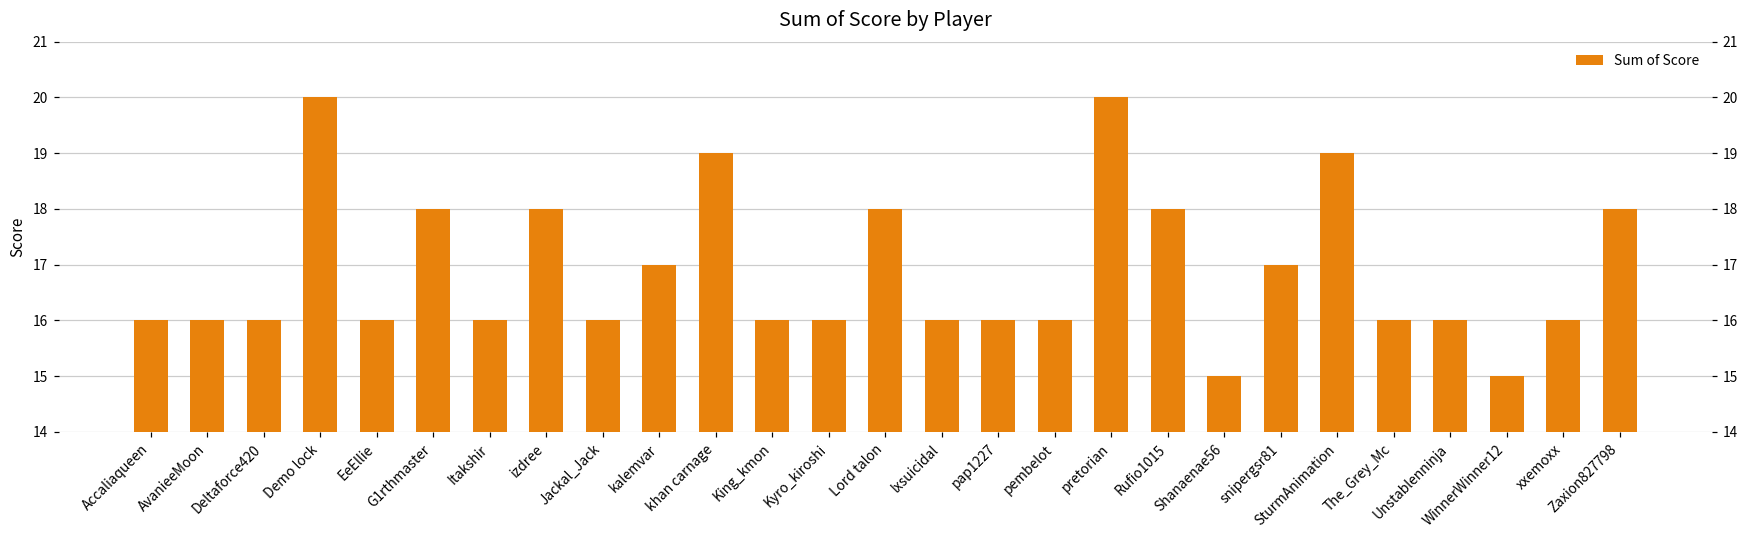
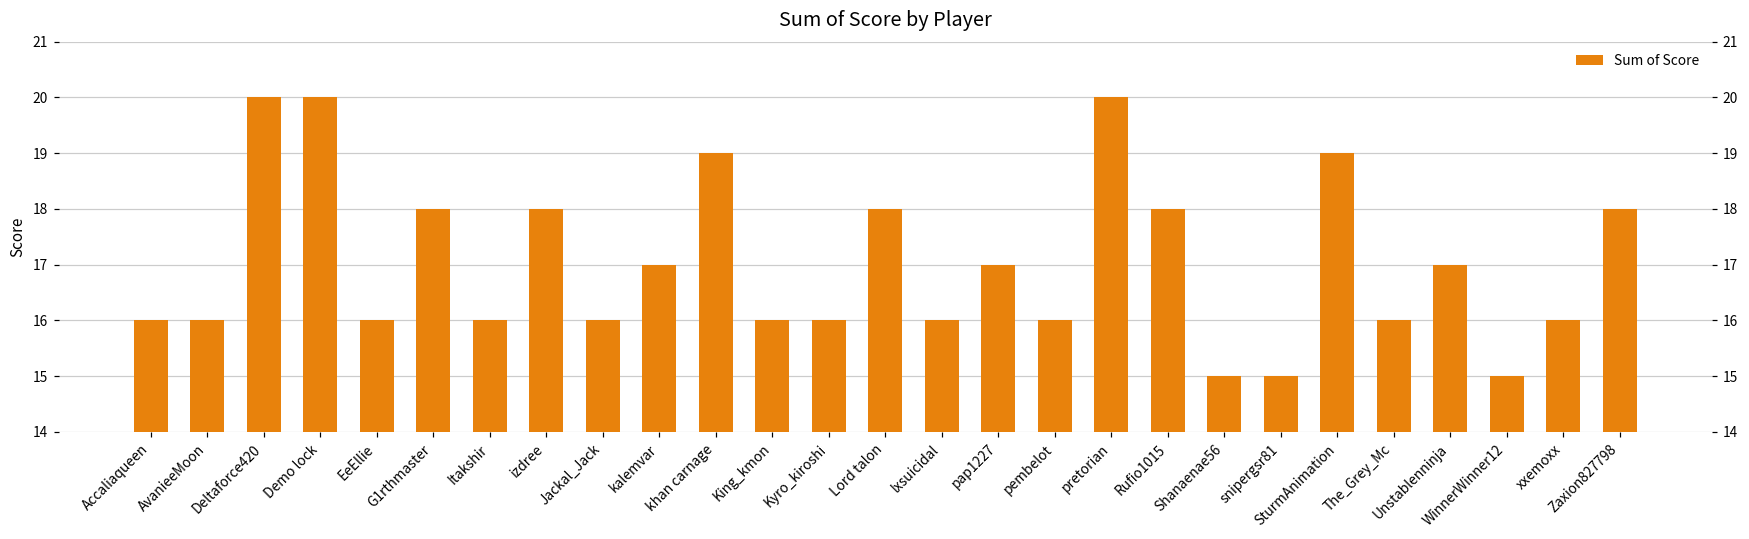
  {
    "Accaliaqueen": 16,
    "AvanieeMoon": 16,
-   "Deltaforce420": 16,
+   "Deltaforce420": 20,
    "Demo lock": 20,
    "EeEllie": 16,
    "G1rthmaster": 18,
    "Itakshir": 16,
    "izdree": 18,
    "Jackal_Jack": 16,
    "kalemvar": 17,
    "khan carnage": 19,
    "King_kmon": 16,
    "Kyro_kiroshi": 16,
    "Lord talon": 18,
    "lxsuicidal": 16,
-   "pap1227": 16,
+   "pap1227": 17,
    "pembelot": 16,
    "pretorian": 20,
    "Rufio1015": 18,
    "Shanaenae56": 15,
-   "snipergsr81": 17,
+   "snipergsr81": 15,
    "SturmAnimation": 19,
    "The_Grey_Mc": 16,
-   "Unstablenninja": 16,
+   "Unstablenninja": 17,
    "WinnerWinner12": 15,
    "xxemoxx": 16,
    "Zaxion827798": 18
  }
